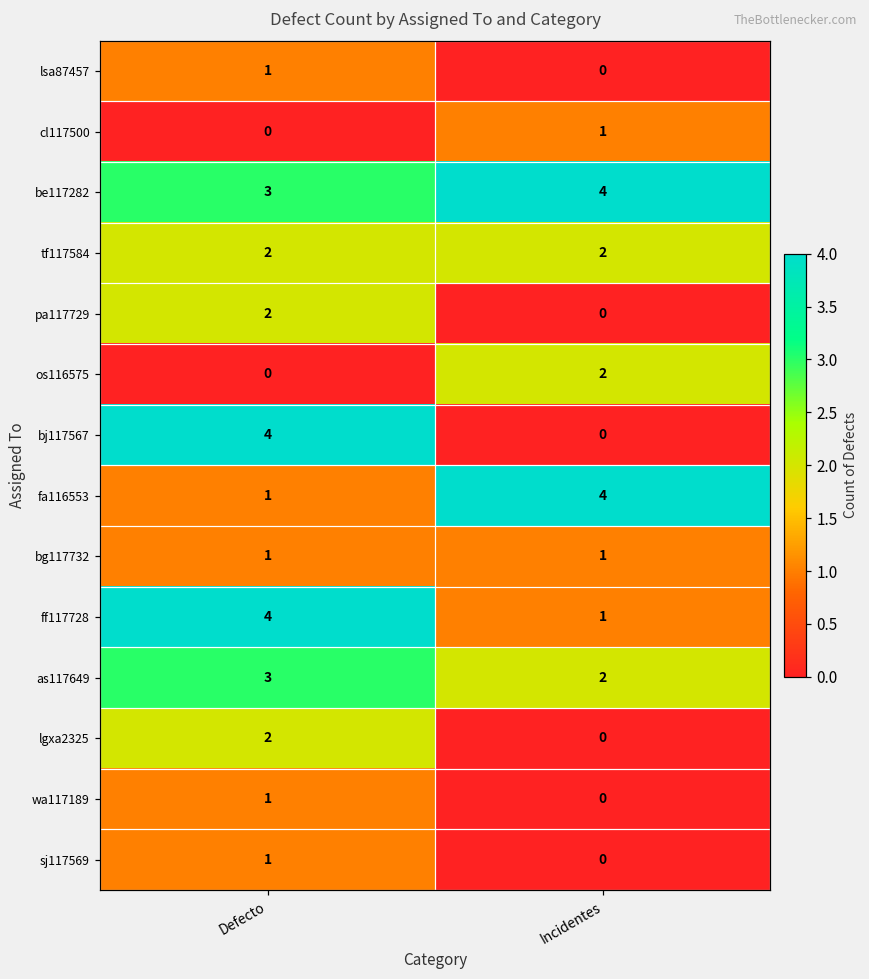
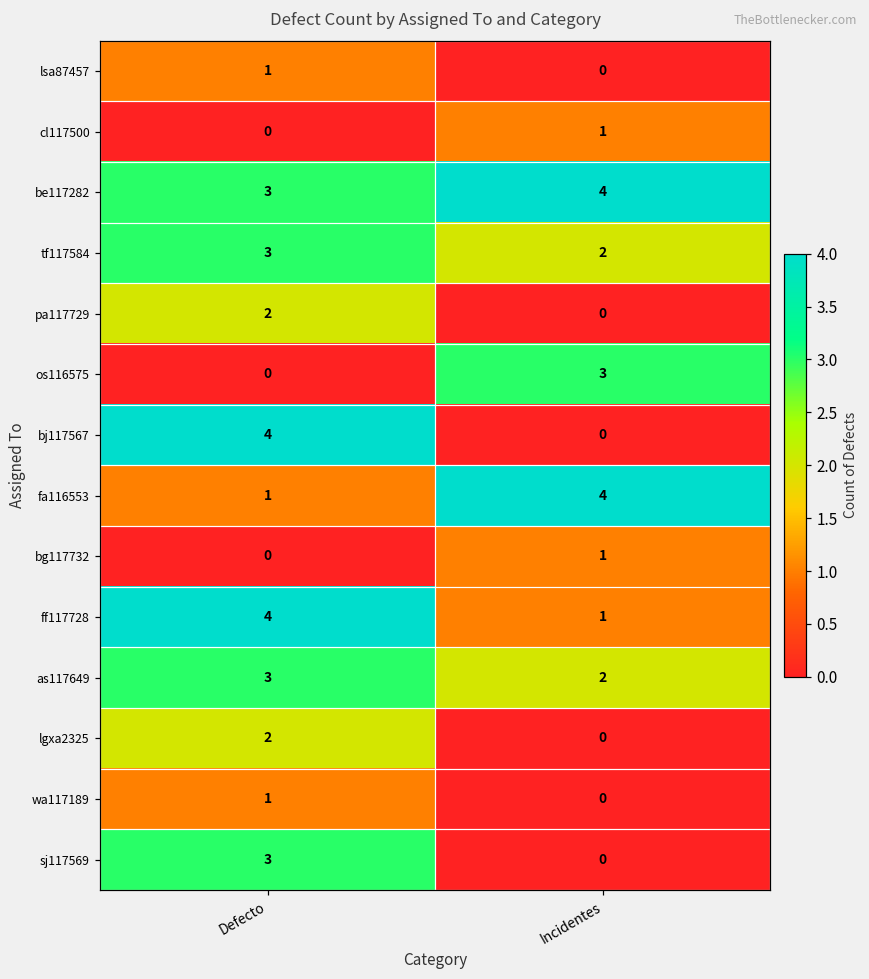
  {
    "lsa87457": {
      "Defecto": 1,
      "Incidentes": 0
    },
    "cl117500": {
      "Defecto": 0,
      "Incidentes": 1
    },
    "be117282": {
      "Defecto": 3,
      "Incidentes": 4
    },
    "tf117584": {
-     "Defecto": 2,
+     "Defecto": 3,
      "Incidentes": 2
    },
    "pa117729": {
      "Defecto": 2,
      "Incidentes": 0
    },
    "os116575": {
      "Defecto": 0,
-     "Incidentes": 2
+     "Incidentes": 3
    },
    "bj117567": {
      "Defecto": 4,
      "Incidentes": 0
    },
    "fa116553": {
      "Defecto": 1,
      "Incidentes": 4
    },
    "bg117732": {
-     "Defecto": 1,
+     "Defecto": 0,
      "Incidentes": 1
    },
    "ff117728": {
      "Defecto": 4,
      "Incidentes": 1
    },
    "as117649": {
      "Defecto": 3,
      "Incidentes": 2
    },
    "lgxa2325": {
      "Defecto": 2,
      "Incidentes": 0
    },
    "wa117189": {
      "Defecto": 1,
      "Incidentes": 0
    },
    "sj117569": {
-     "Defecto": 1,
+     "Defecto": 3,
      "Incidentes": 0
    }
  }
